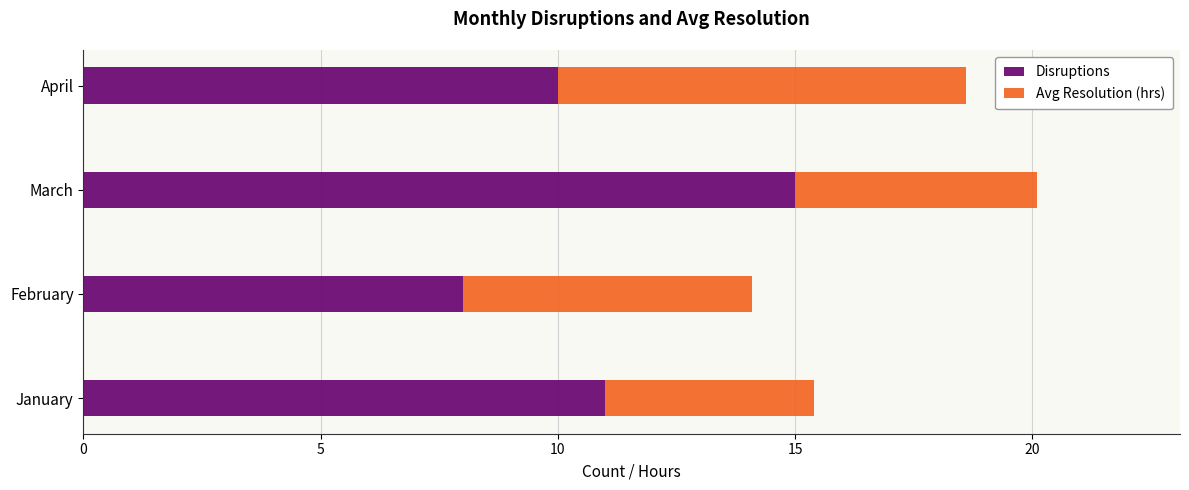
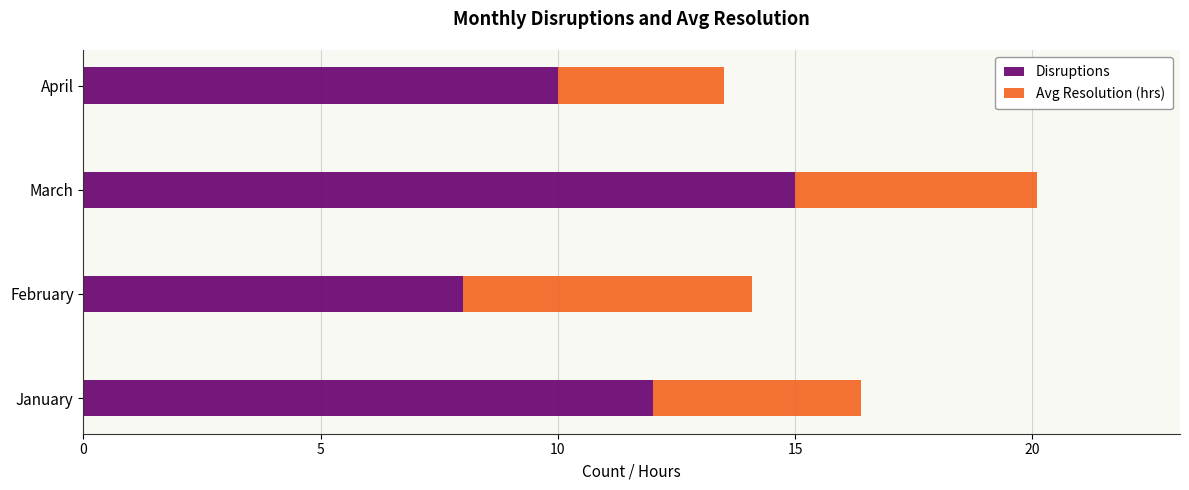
  {
    "Disruptions": {
      "April": 10,
      "March": 15,
      "February": 8,
-     "January": 11
+     "January": 12
    },
    "Avg Resolution (hrs)": {
-     "April": 8.6,
+     "April": 3.5,
      "March": 5.1,
      "February": 6.1,
      "January": 4.4
    }
  }
